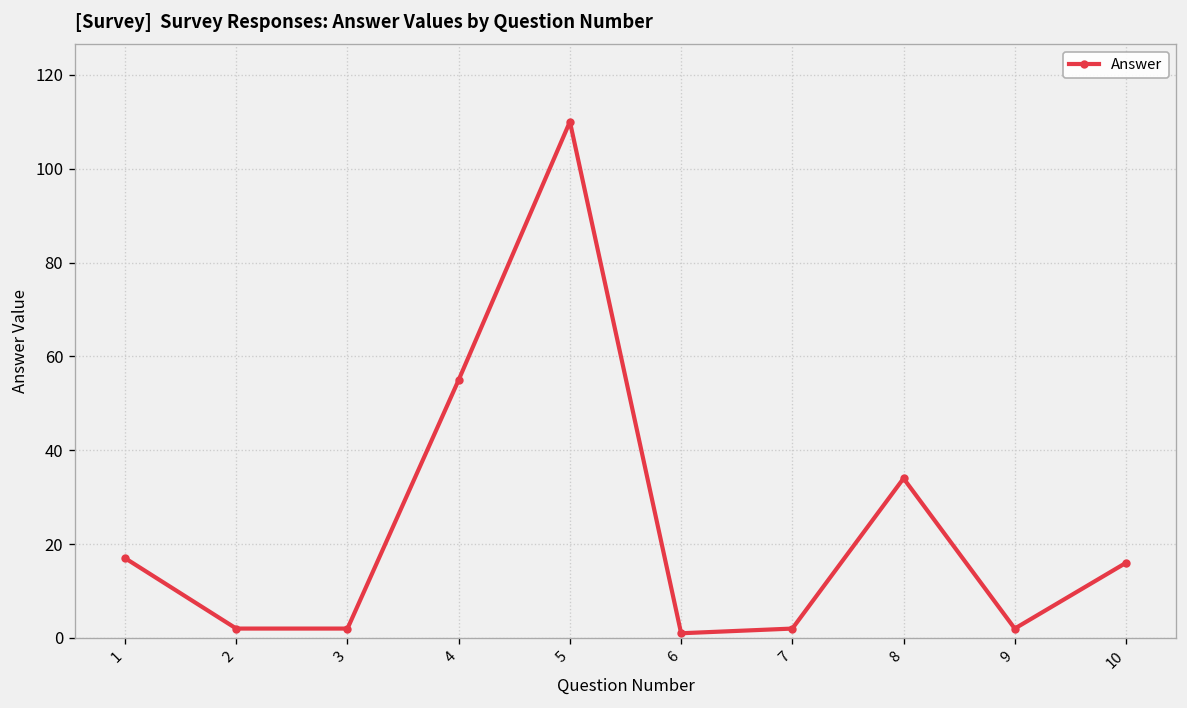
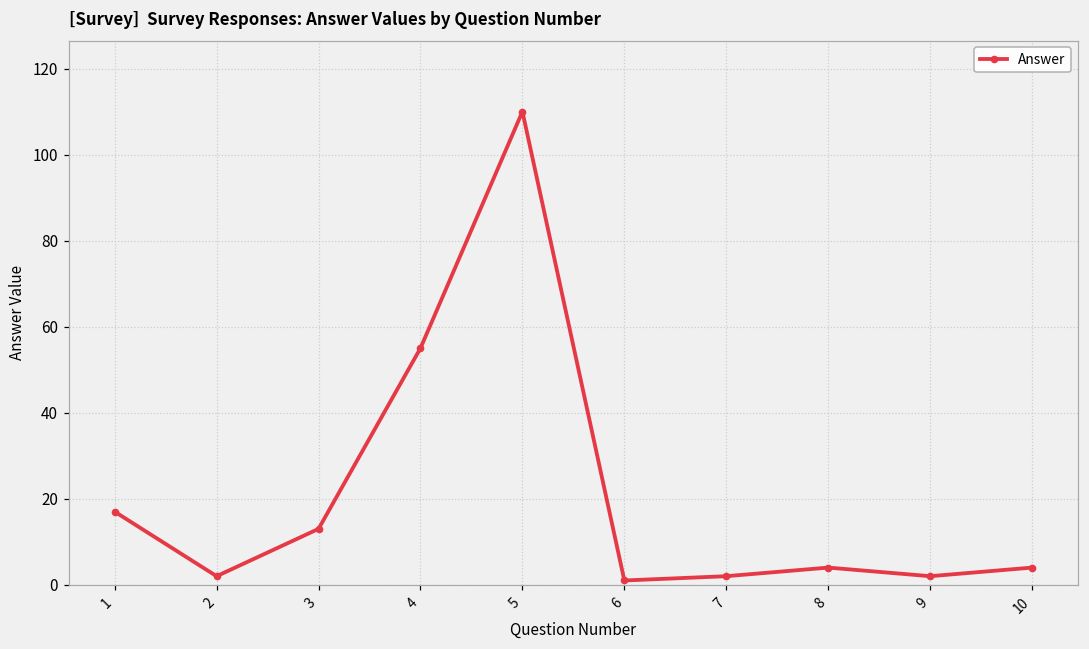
  {
    "1": 17,
    "2": 2,
-   "3": 2,
+   "3": 13,
    "4": 55,
    "5": 110,
    "6": 1,
    "7": 2,
-   "8": 34,
+   "8": 4,
    "9": 2,
-   "10": 16
+   "10": 4
  }
